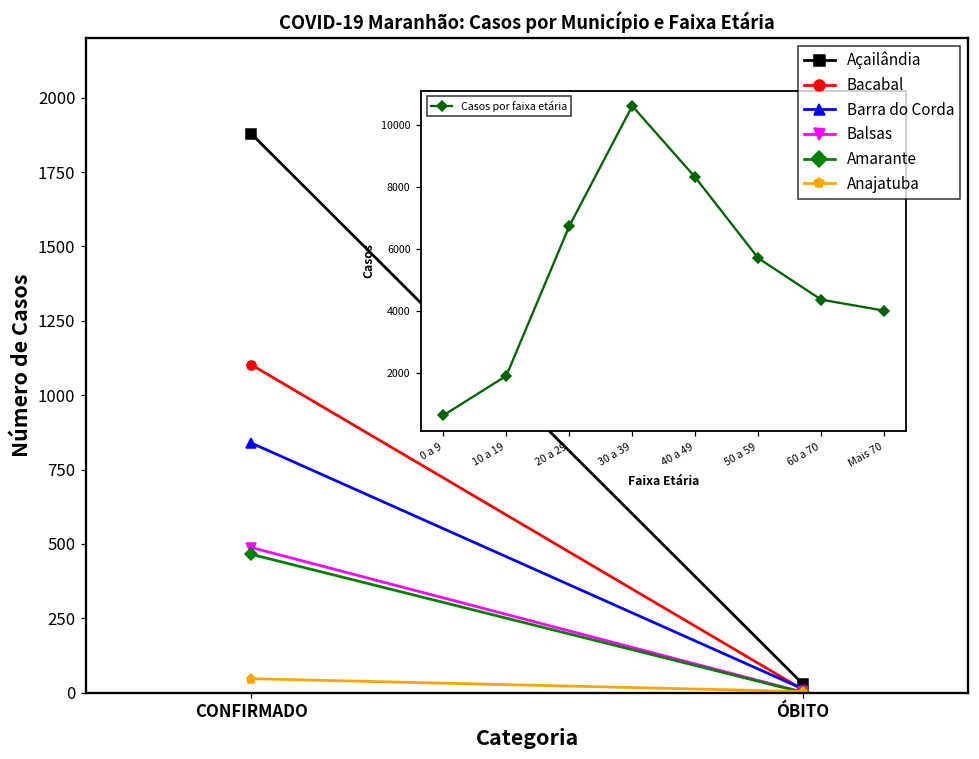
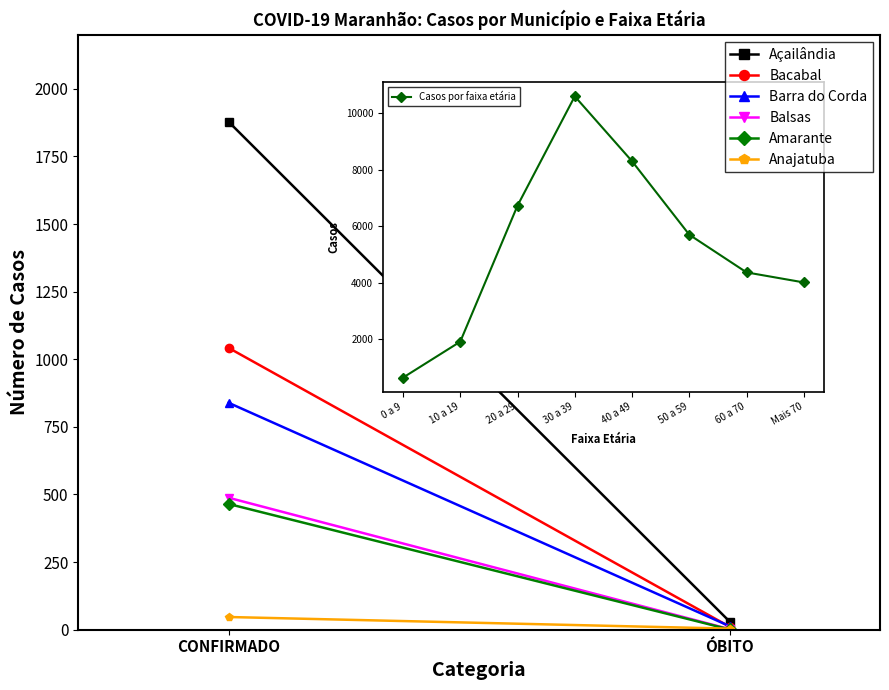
  {
    "Açailândia": {
      "CONFIRMADO": 1880,
      "ÓBITO": 30
    },
    "Bacabal": {
-     "CONFIRMADO": 1100
+     "CONFIRMADO": 1040
    },
    "Barra do Corda": {
      "CONFIRMADO": 840
    },
    "Balsas": {
      "CONFIRMADO": 490
    },
    "Amarante": {
      "CONFIRMADO": 470
    },
    "Anajatuba": {
      "CONFIRMADO": 50
    }
  }
